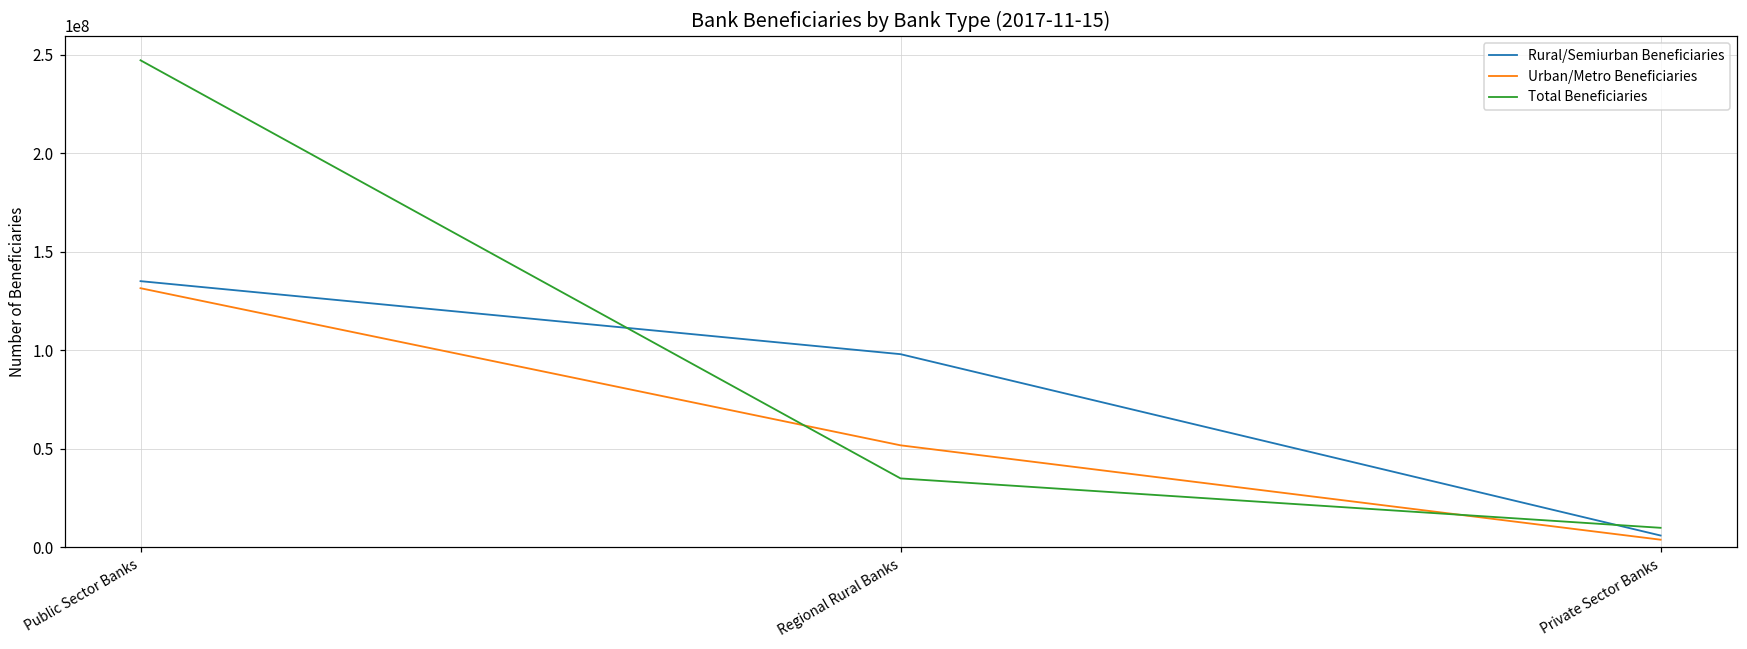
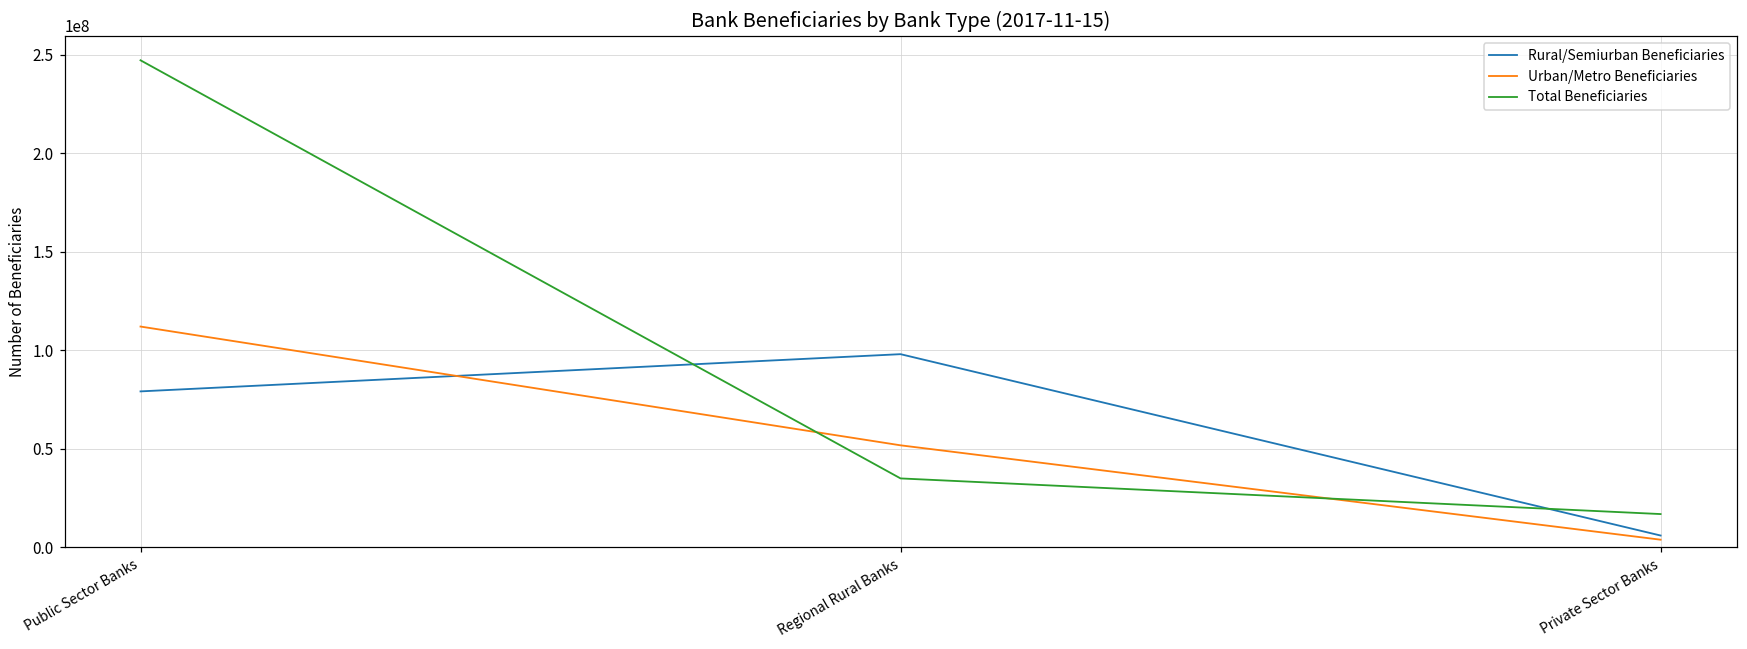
  {
    "Rural/Semiurban Beneficiaries": {
-     "Public Sector Banks": 135000000,
+     "Public Sector Banks": 79000000,
      "Regional Rural Banks": 98000000,
      "Private Sector Banks": 6000000
    },
    "Urban/Metro Beneficiaries": {
-     "Public Sector Banks": 132000000,
+     "Public Sector Banks": 112000000,
      "Regional Rural Banks": 52000000,
      "Private Sector Banks": 4000000
    },
    "Total Beneficiaries": {
      "Public Sector Banks": 247000000,
      "Regional Rural Banks": 35000000,
-     "Private Sector Banks": 10000000
+     "Private Sector Banks": 17000000
    }
  }
